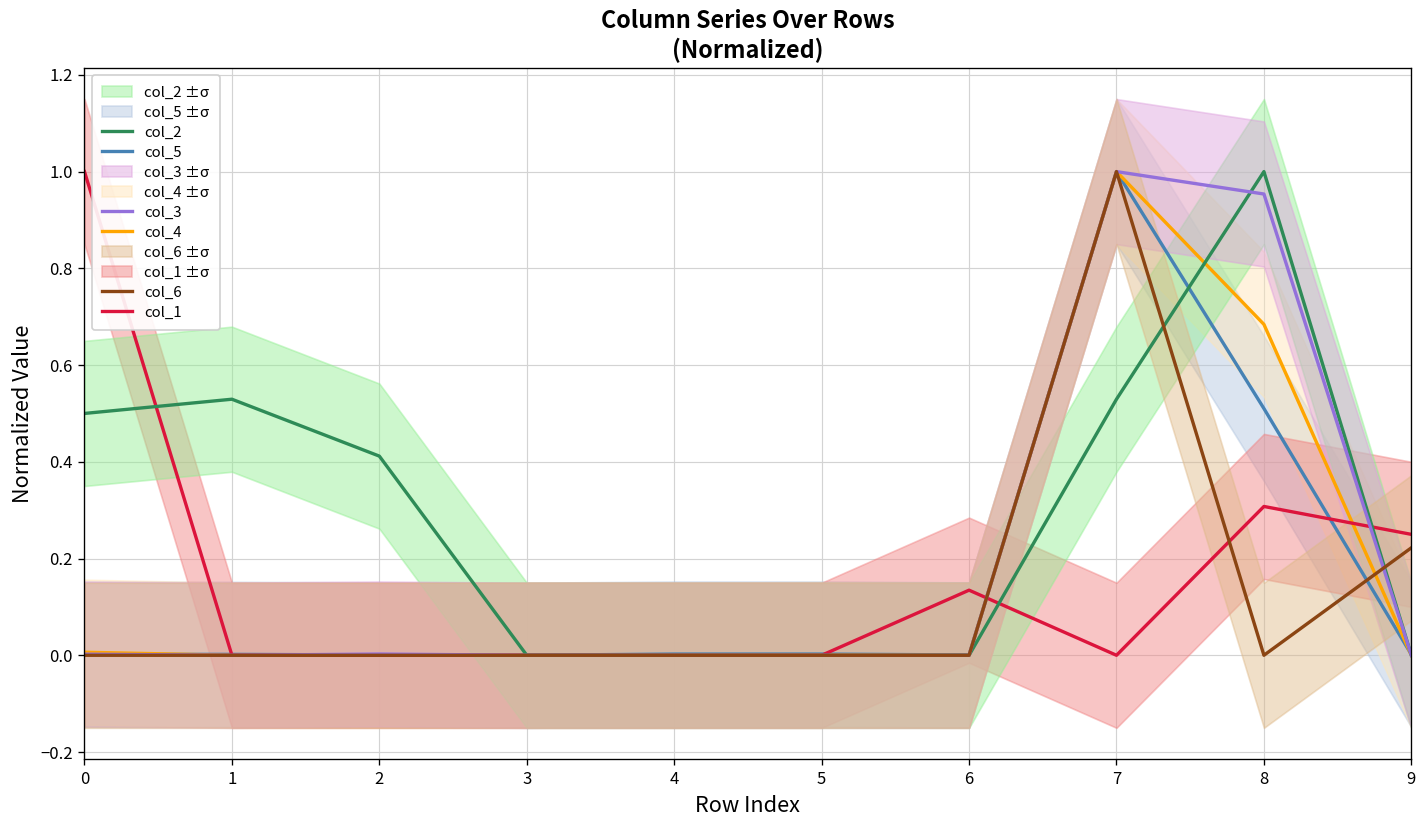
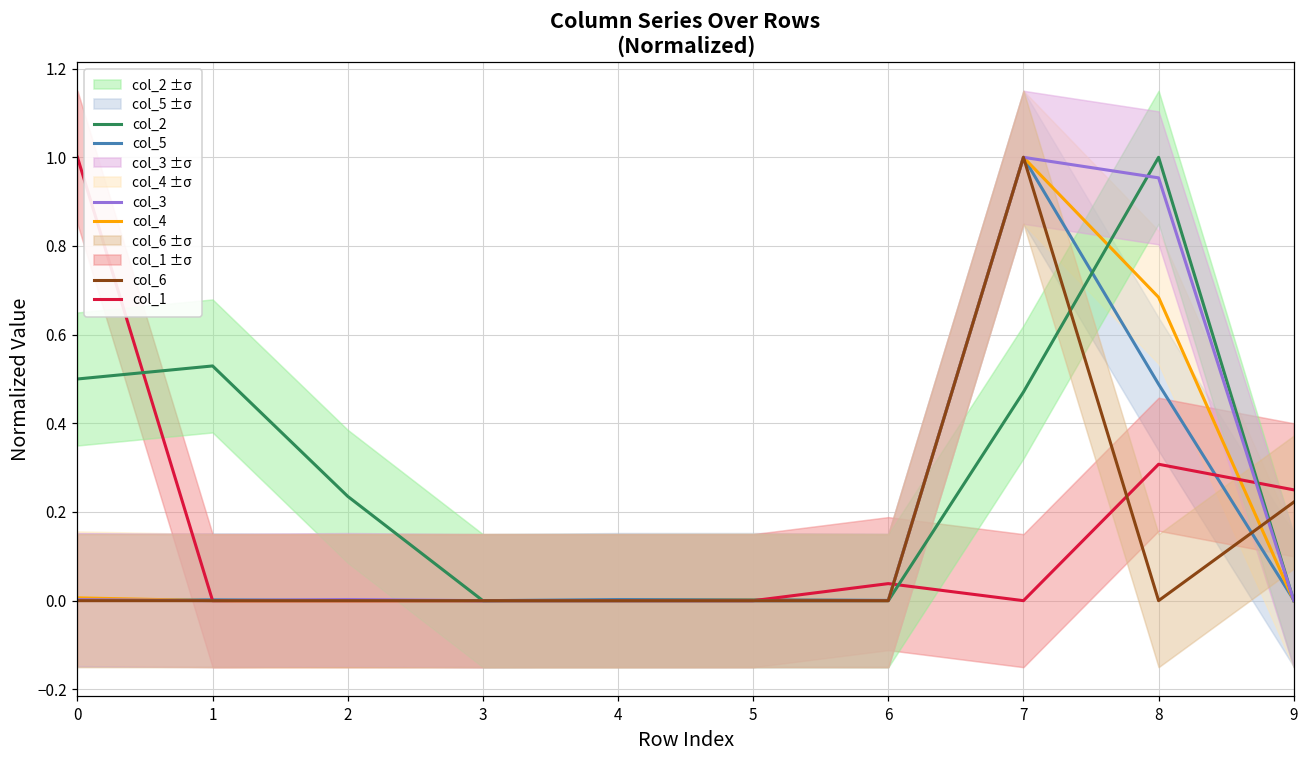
  {
    "col_5": {
-     "8": 0.51
+     "8": 0.49
    },
    "col_4": {
      "8": 0.68
    },
    "col_1": {
      "0": 1.00,
-     "6": 0.13,
+     "6": 0.04,
      "7": 0.00,
      "8": 0.31,
      "9": 0.25
    },
    "col_2": {
      "0": 0.50,
      "1": 0.53,
-     "2": 0.41,
-     "7": 0.53,
+     "2": 0.24,
+     "7": 0.47,
      "8": 1.00
    },
    "col_3": {
      "8": 0.95
    },
    "col_6": {
      "8": 0.00,
      "9": 0.22
    }
  }
